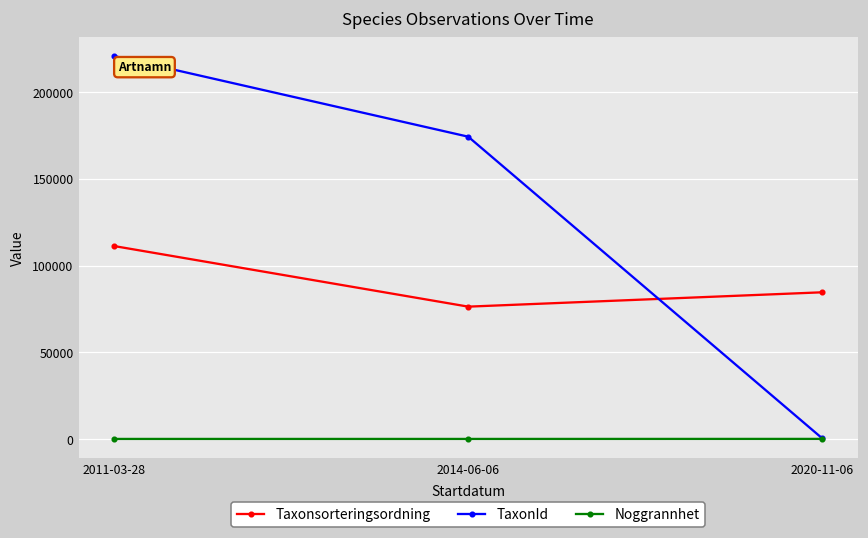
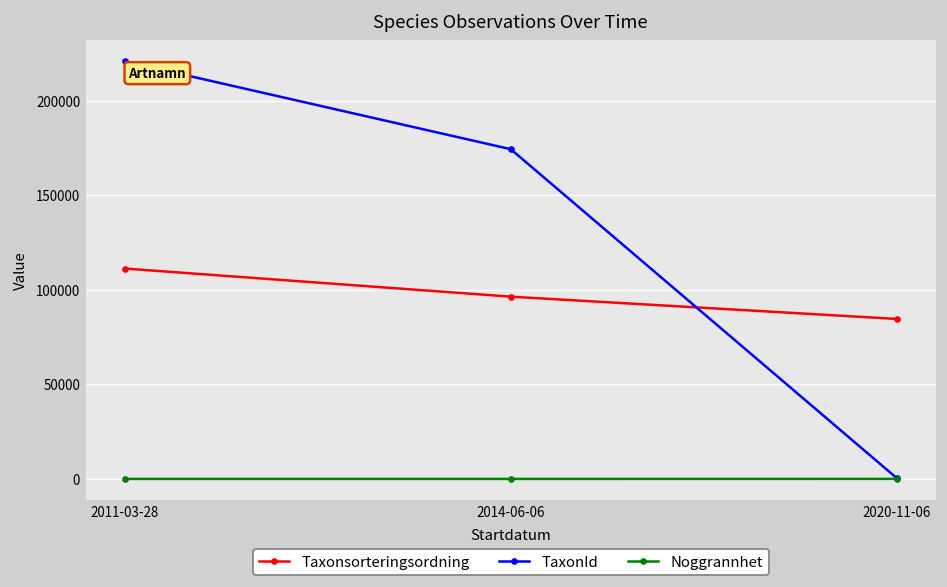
  {
    "Taxonsorteringsordning": {
      "2011-03-28": 111000,
-     "2014-06-06": 76000,
+     "2014-06-06": 96000,
      "2020-11-06": 85000
    },
    "TaxonId": {
      "2014-06-06": 174000
    },
    "Noggrannhet": {
      "2011-03-28": 0,
      "2014-06-06": 0
    }
  }
